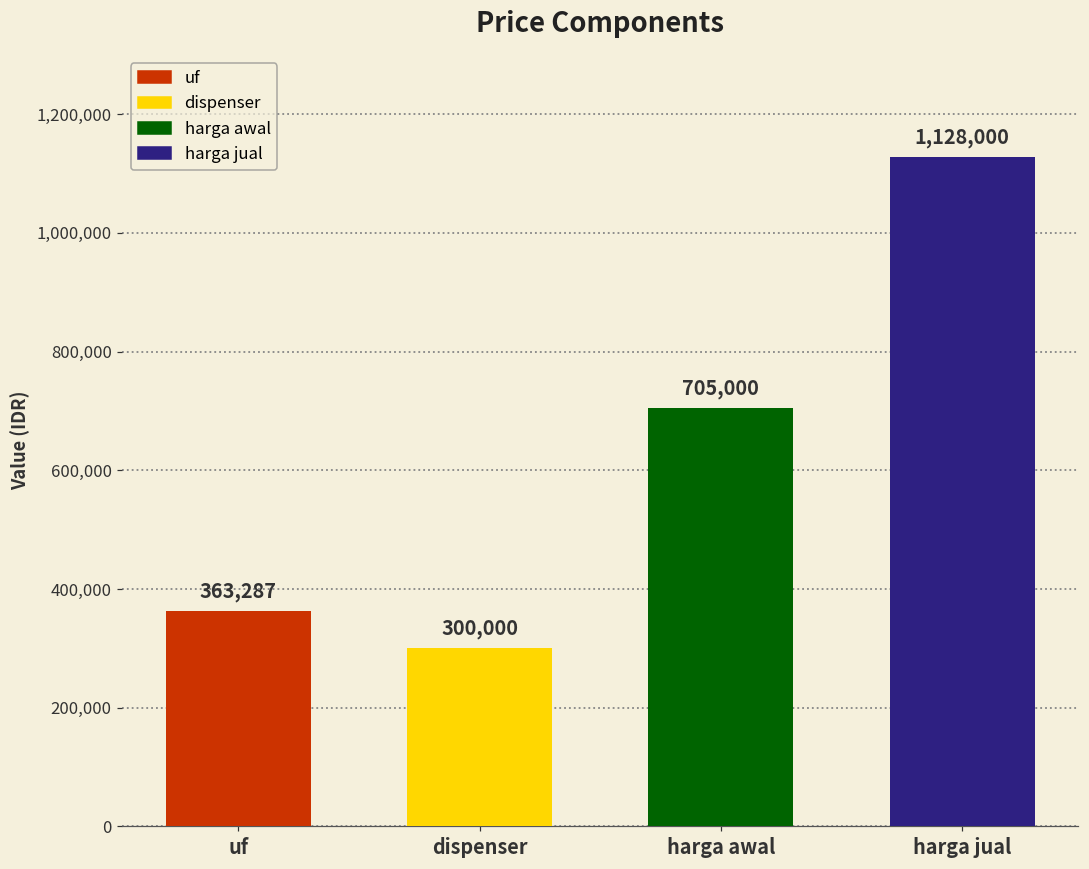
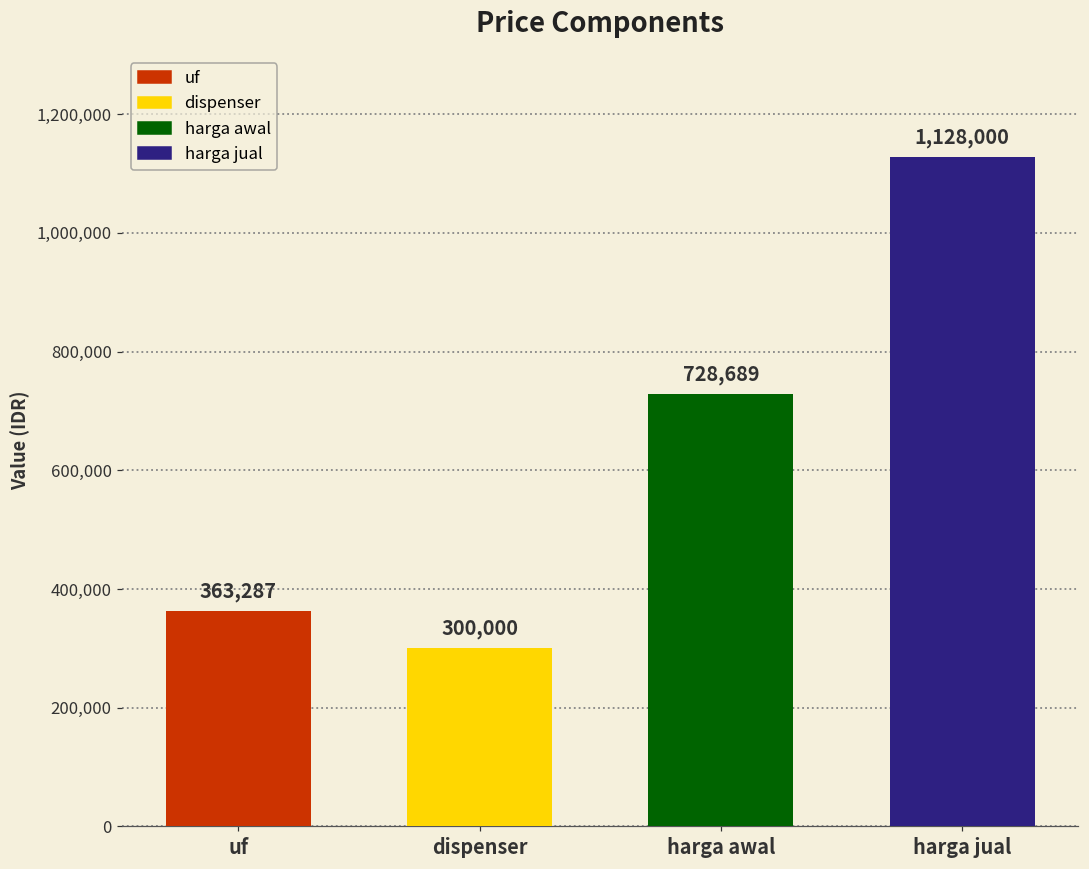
  {
    "uf": "363,287",
    "dispenser": "300,000",
-   "harga awal": "705,000",
+   "harga awal": "728,689",
    "harga jual": "1,128,000"
  }
